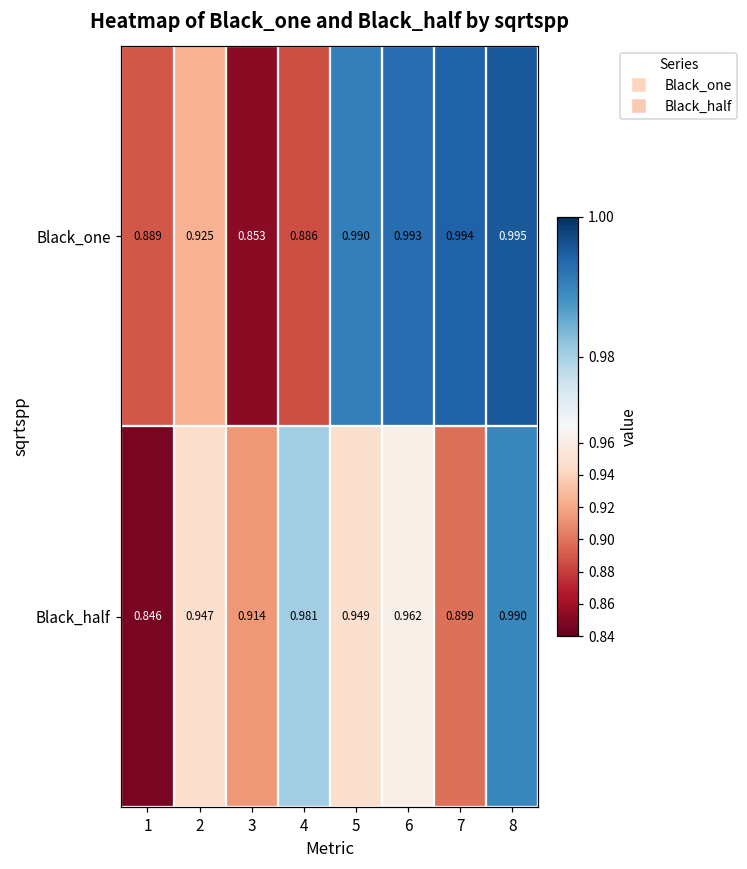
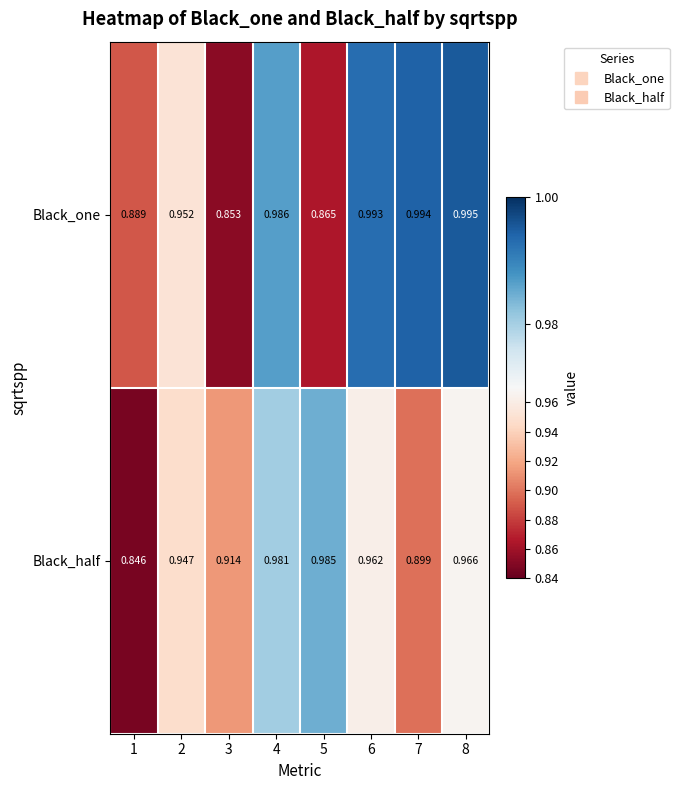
  {
    "Black_one": {
      "1": 0.889,
-     "2": 0.925,
+     "2": 0.952,
      "3": 0.853,
-     "4": 0.886,
-     "5": 0.990,
+     "4": 0.986,
+     "5": 0.865,
      "6": 0.993,
      "7": 0.994,
      "8": 0.995
    },
    "Black_half": {
      "1": 0.846,
      "2": 0.947,
      "3": 0.914,
      "4": 0.981,
-     "5": 0.949,
+     "5": 0.985,
      "6": 0.962,
      "7": 0.899,
-     "8": 0.990
+     "8": 0.966
    }
  }
